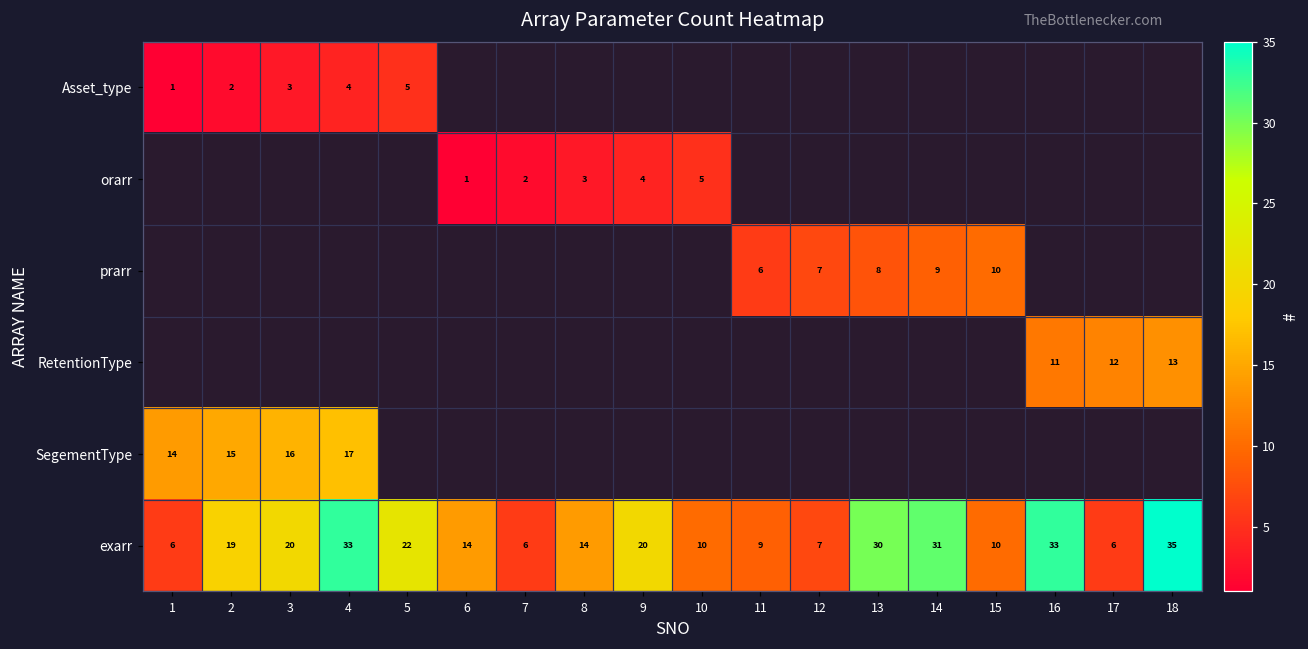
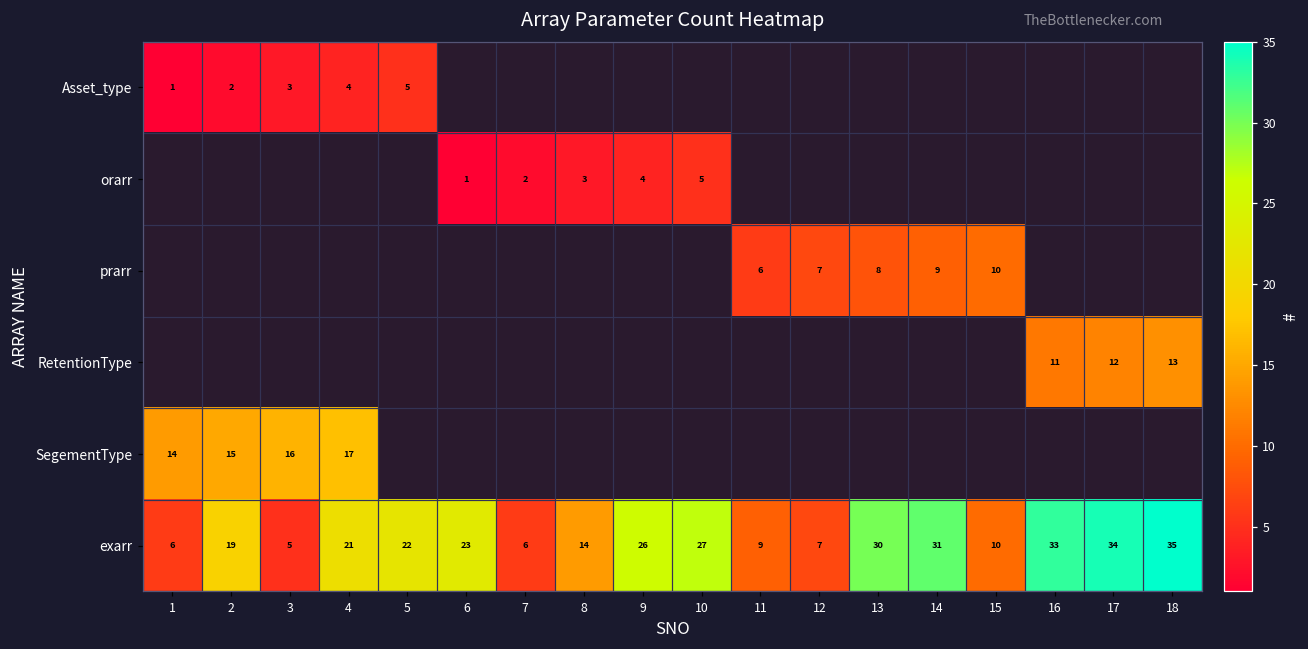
  {
    "Asset_type": {
      "1": 1,
      "2": 2,
      "3": 3,
      "4": 4,
      "5": 5
    },
    "orarr": {
      "6": 1,
      "7": 2,
      "8": 3,
      "9": 4,
      "10": 5
    },
    "prarr": {
      "11": 6,
      "12": 7,
      "13": 8,
      "14": 9,
      "15": 10
    },
    "RetentionType": {
      "16": 11,
      "17": 12,
      "18": 13
    },
    "SegementType": {
      "1": 14,
      "2": 15,
      "3": 16,
      "4": 17
    },
    "exarr": {
      "1": 6,
      "2": 19,
-     "3": 20,
-     "4": 33,
+     "3": 5,
+     "4": 21,
      "5": 22,
-     "6": 14,
+     "6": 23,
      "7": 6,
      "8": 14,
-     "9": 20,
-     "10": 10,
+     "9": 26,
+     "10": 27,
      "11": 9,
      "12": 7,
      "13": 30,
      "14": 31,
      "15": 10,
      "16": 33,
-     "17": 6,
+     "17": 34,
      "18": 35
    }
  }
